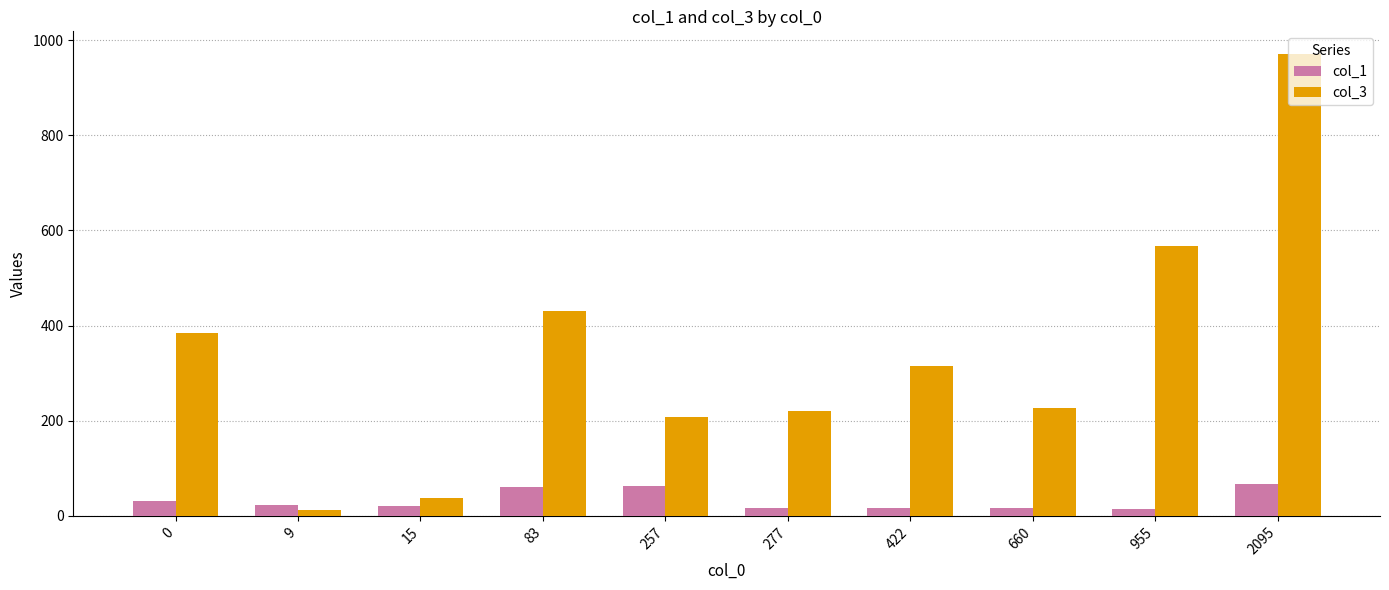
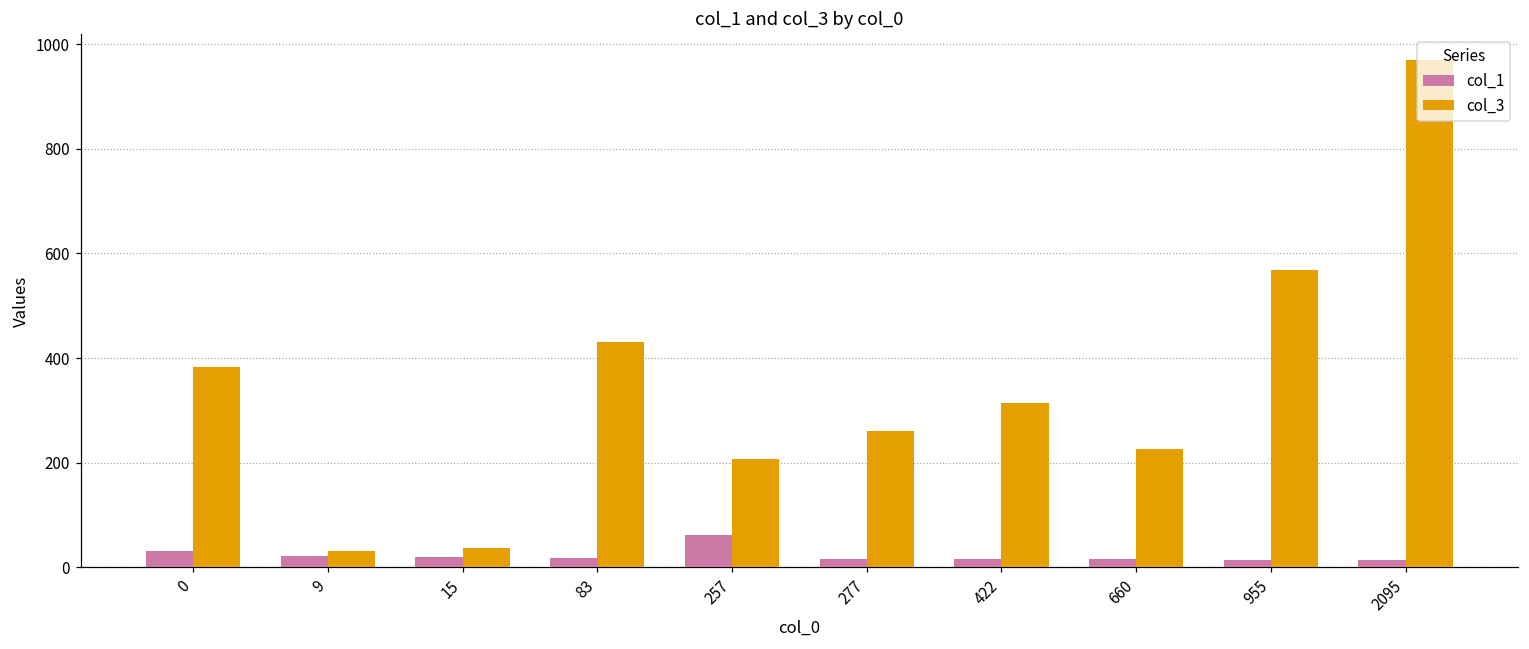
  {
    "col_1": {
      "0": 30,
      "9": 20,
      "15": 20,
-     "83": 60,
+     "83": 20,
      "257": 60,
      "277": 20,
      "422": 20,
      "660": 20,
      "955": 10,
-     "2095": 70
+     "2095": 10
    },
    "col_3": {
      "0": 380,
-     "9": 10,
+     "9": 30,
      "15": 40,
      "83": 430,
      "257": 210,
-     "277": 220,
+     "277": 260,
      "422": 320,
      "660": 230,
      "955": 570
    }
  }
